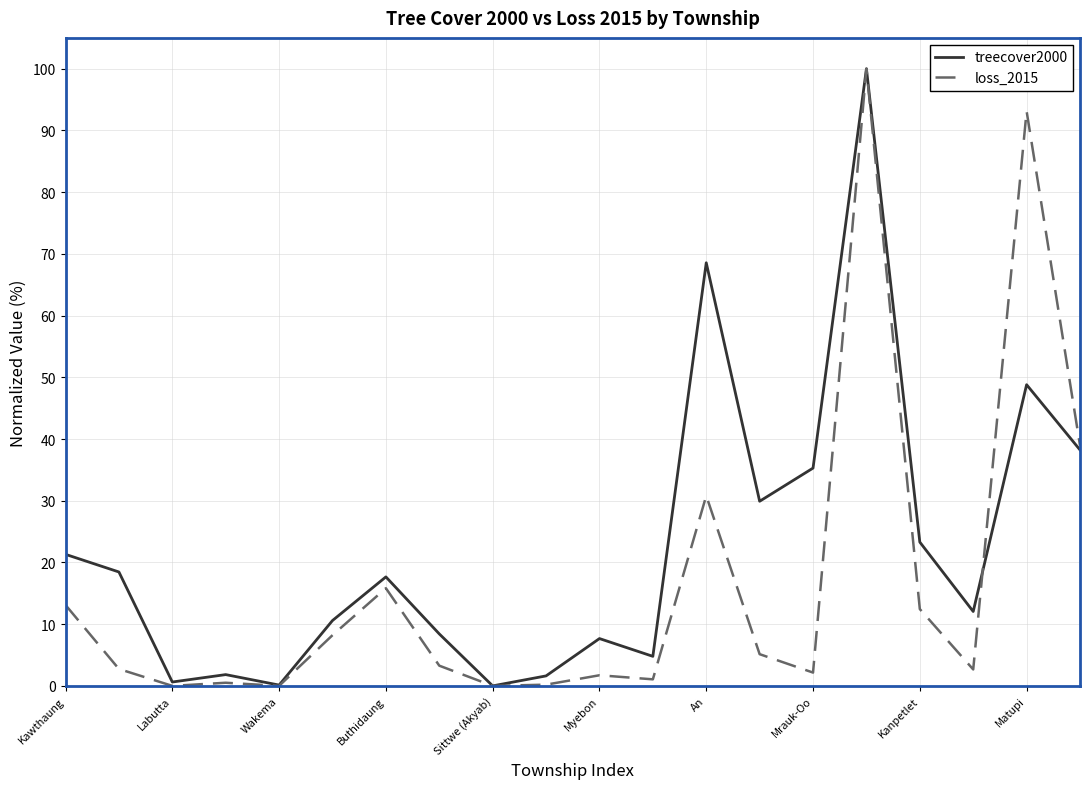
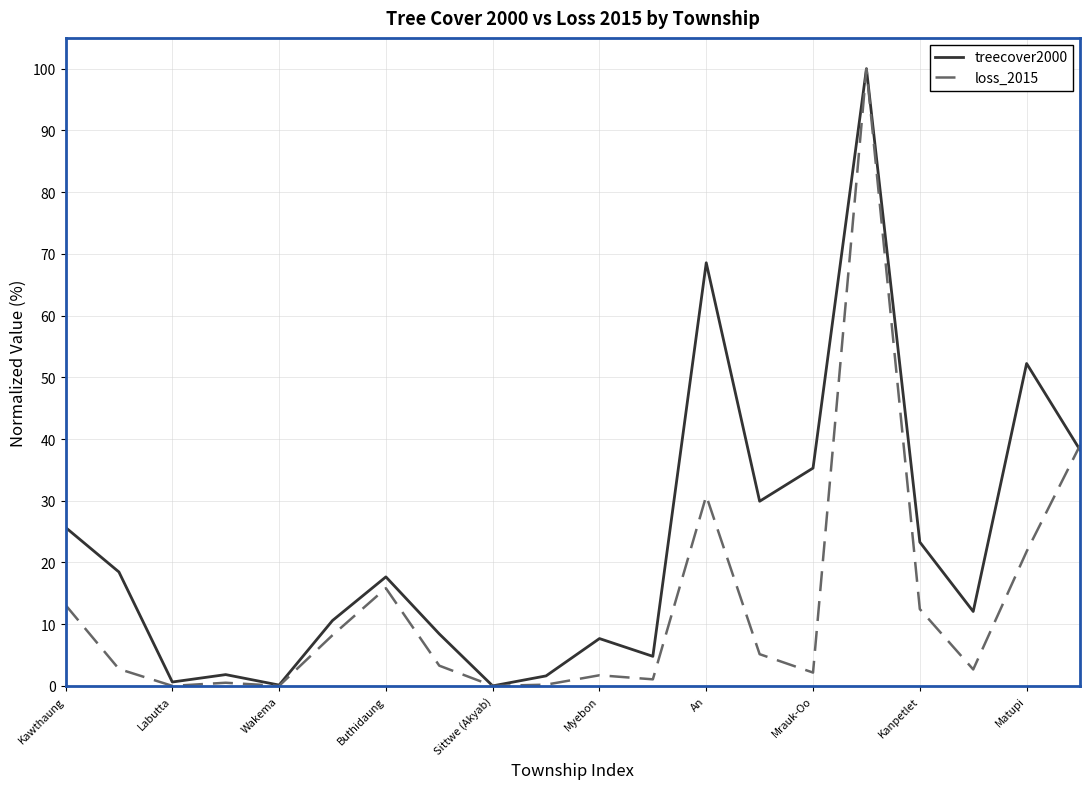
  {
    "treecover2000": {
-     "Kawthaung": 21,
+     "Kawthaung": 26,
      "Labutta": 1,
      "Buthidaung": 18,
      "Myebon": 8,
      "An": 69,
      "Mrauk-Oo": 35,
      "Kanpetlet": 23,
-     "Matupi": 49
+     "Matupi": 52
    },
    "loss_2015": {
      "Kawthaung": 13,
      "Labutta": 0,
      "Buthidaung": 16,
      "Myebon": 2,
      "An": 31,
      "Mrauk-Oo": 2,
      "Kanpetlet": 12,
-     "Matupi": 93
+     "Matupi": 22
    }
  }
